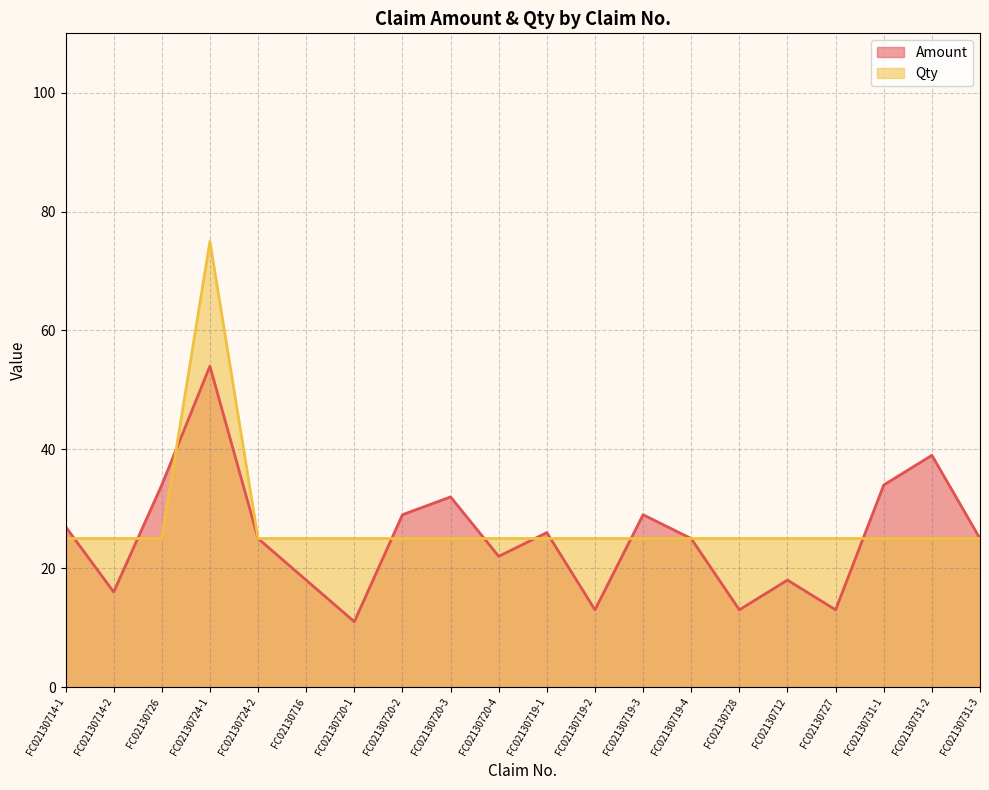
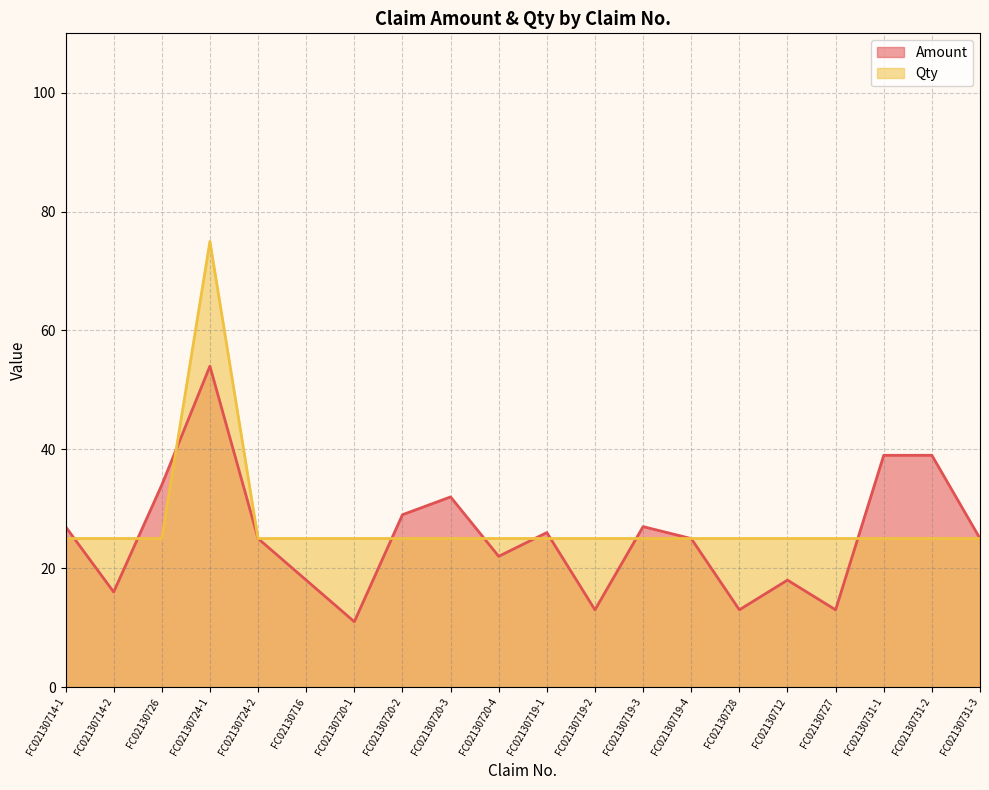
  {
    "Amount": {
      "FC02130714-1": 27,
      "FC02130714-2": 16,
      "FC02130726": 34,
      "FC02130724-1": 54,
      "FC02130716": 18,
      "FC02130720-1": 11,
      "FC02130720-2": 29,
      "FC02130720-3": 32,
      "FC02130720-4": 22,
      "FC02130719-1": 26,
      "FC02130719-2": 13,
-     "FC02130719-3": 29,
+     "FC02130719-3": 27,
      "FC02130728": 13,
      "FC02130712": 18,
      "FC02130727": 13,
-     "FC02130731-1": 34,
+     "FC02130731-1": 39,
      "FC02130731-2": 39
    },
    "Qty": {
      "FC02130714-1": 25,
      "FC02130714-2": 25,
      "FC02130726": 25,
      "FC02130724-1": 75,
      "FC02130716": 25,
      "FC02130720-1": 25,
      "FC02130720-2": 25,
      "FC02130720-3": 25,
      "FC02130720-4": 25,
      "FC02130719-1": 25,
      "FC02130719-2": 25,
      "FC02130719-3": 25,
      "FC02130728": 25,
      "FC02130712": 25,
      "FC02130727": 25,
      "FC02130731-1": 25,
      "FC02130731-2": 25
    }
  }
